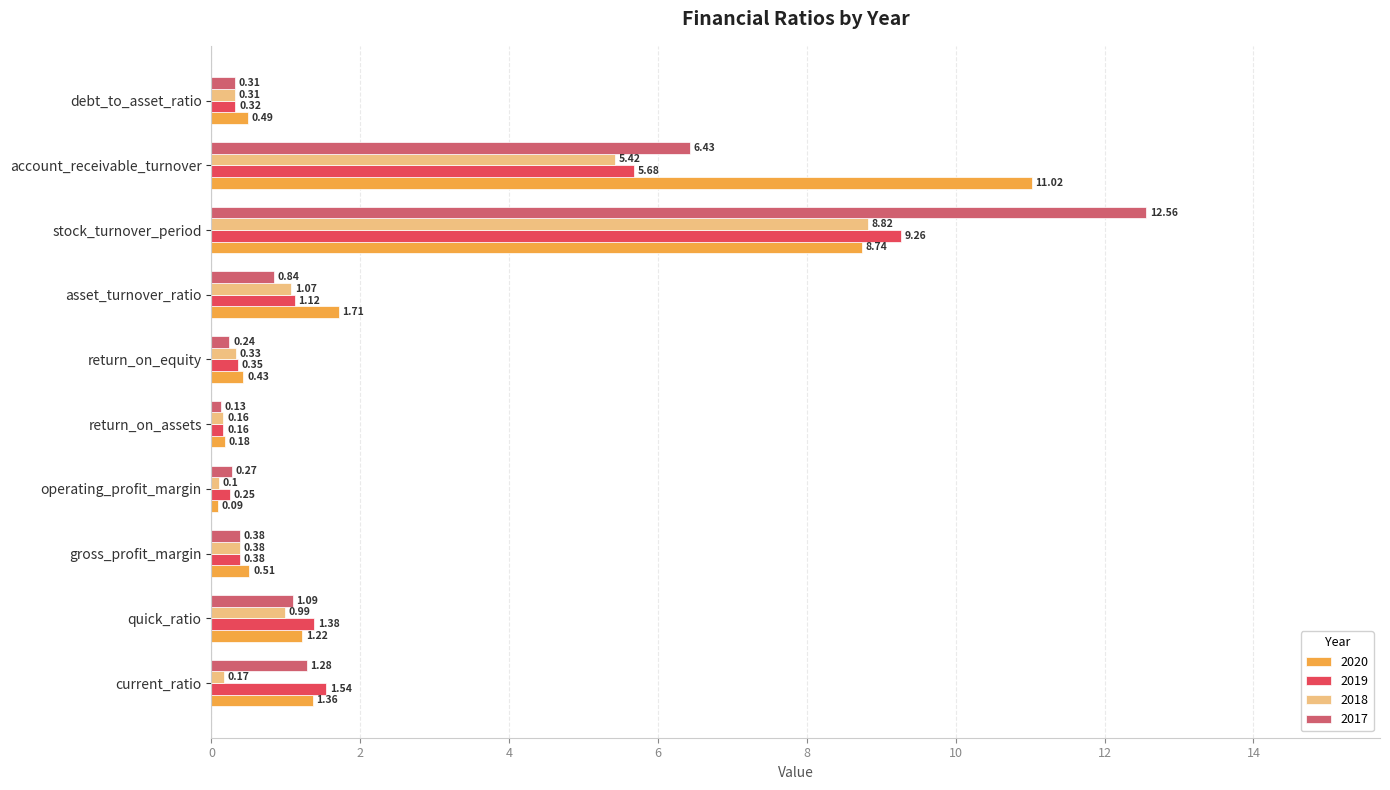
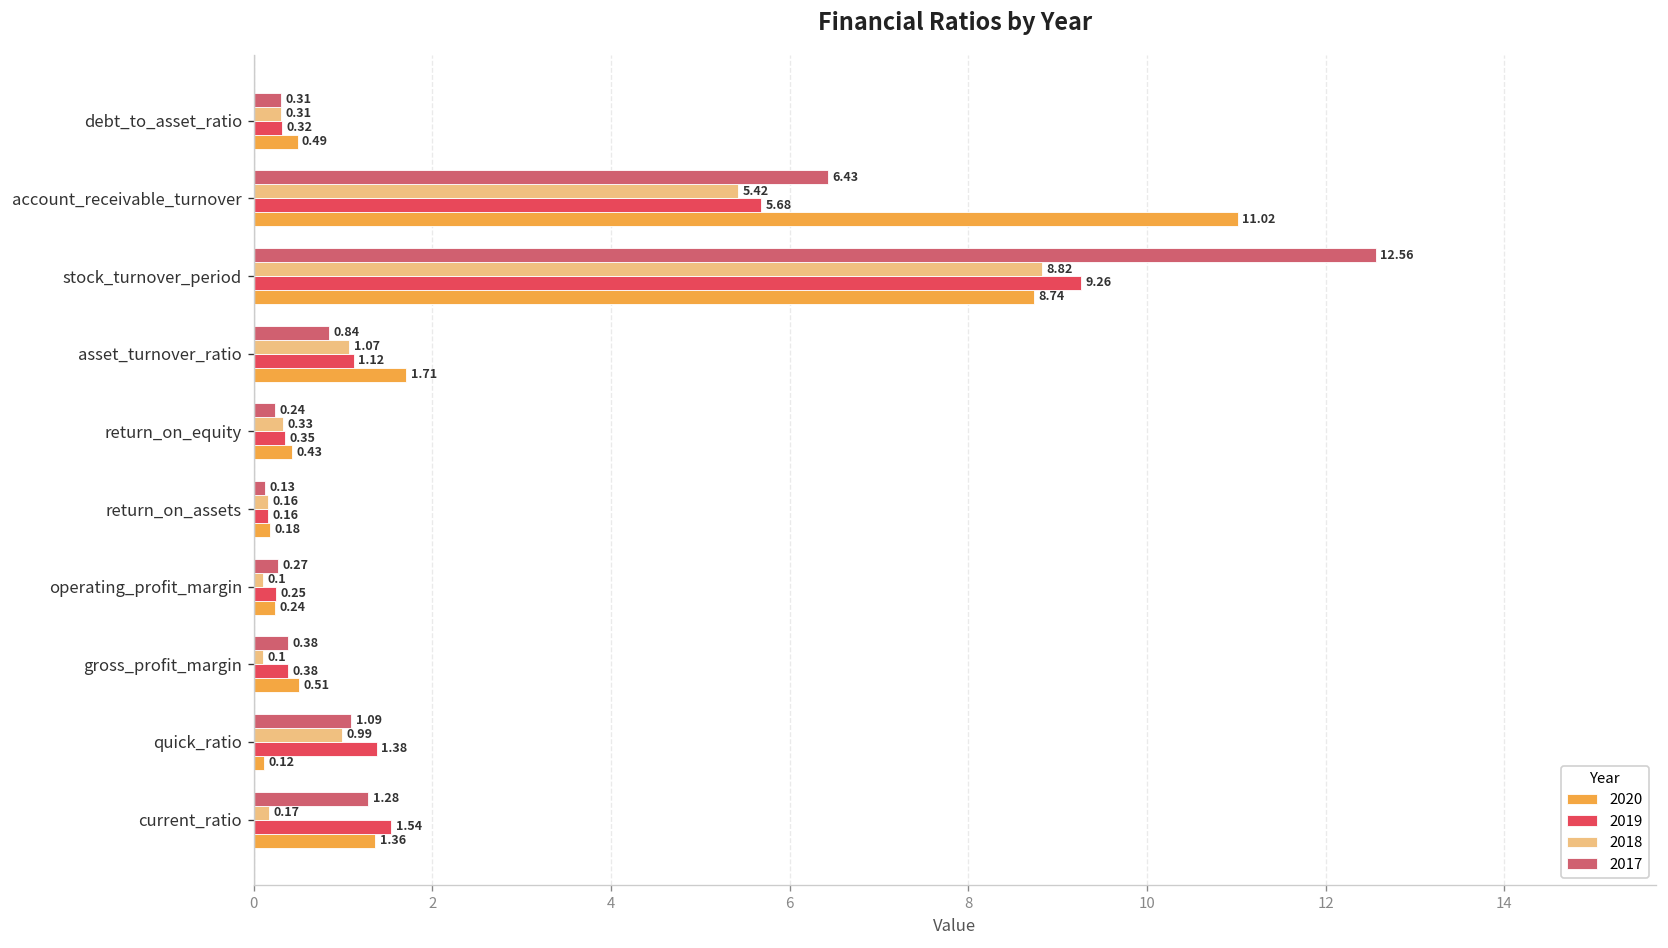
  {
    "2020": {
      "debt_to_asset_ratio": 0.49,
      "account_receivable_turnover": 11.02,
      "stock_turnover_period": 8.74,
      "asset_turnover_ratio": 1.71,
      "return_on_equity": 0.43,
      "return_on_assets": 0.18,
-     "operating_profit_margin": 0.09,
+     "operating_profit_margin": 0.24,
      "gross_profit_margin": 0.51,
-     "quick_ratio": 1.22,
+     "quick_ratio": 0.12,
      "current_ratio": 1.36
    },
    "2018": {
      "debt_to_asset_ratio": 0.31,
      "account_receivable_turnover": 5.42,
      "stock_turnover_period": 8.82,
      "asset_turnover_ratio": 1.07,
      "return_on_equity": 0.33,
      "return_on_assets": 0.16,
      "operating_profit_margin": 0.1,
-     "gross_profit_margin": 0.38,
+     "gross_profit_margin": 0.1,
      "quick_ratio": 0.99,
      "current_ratio": 0.17
    }
  }
